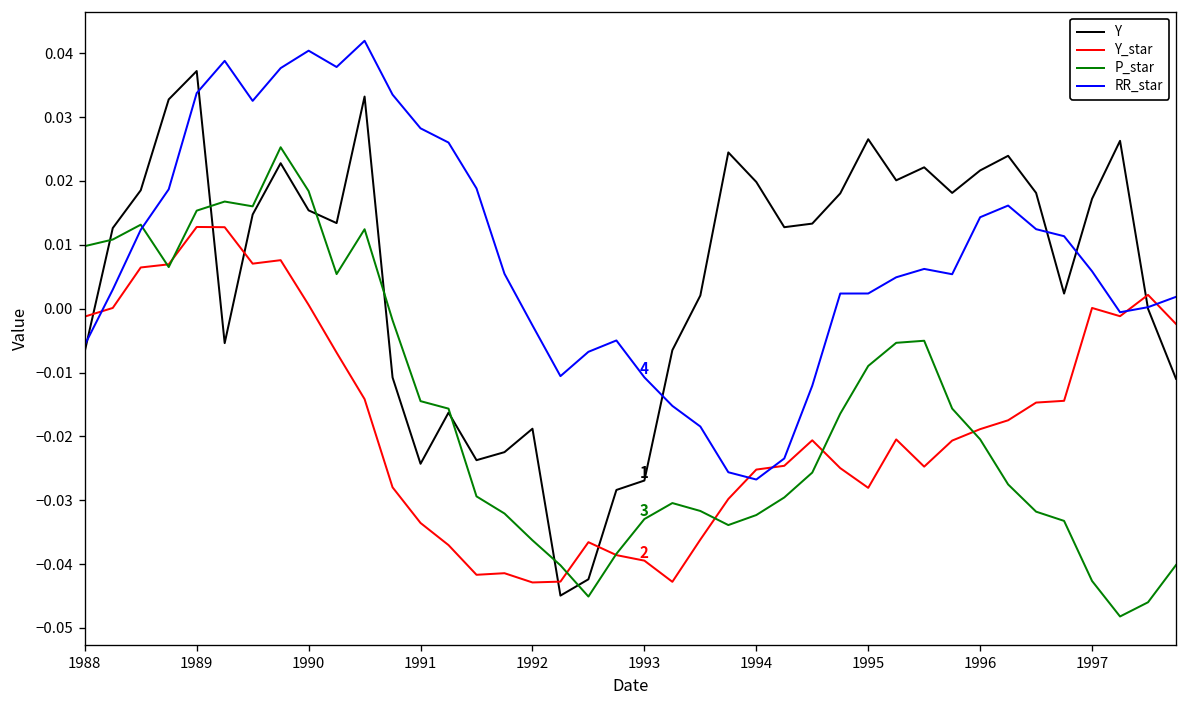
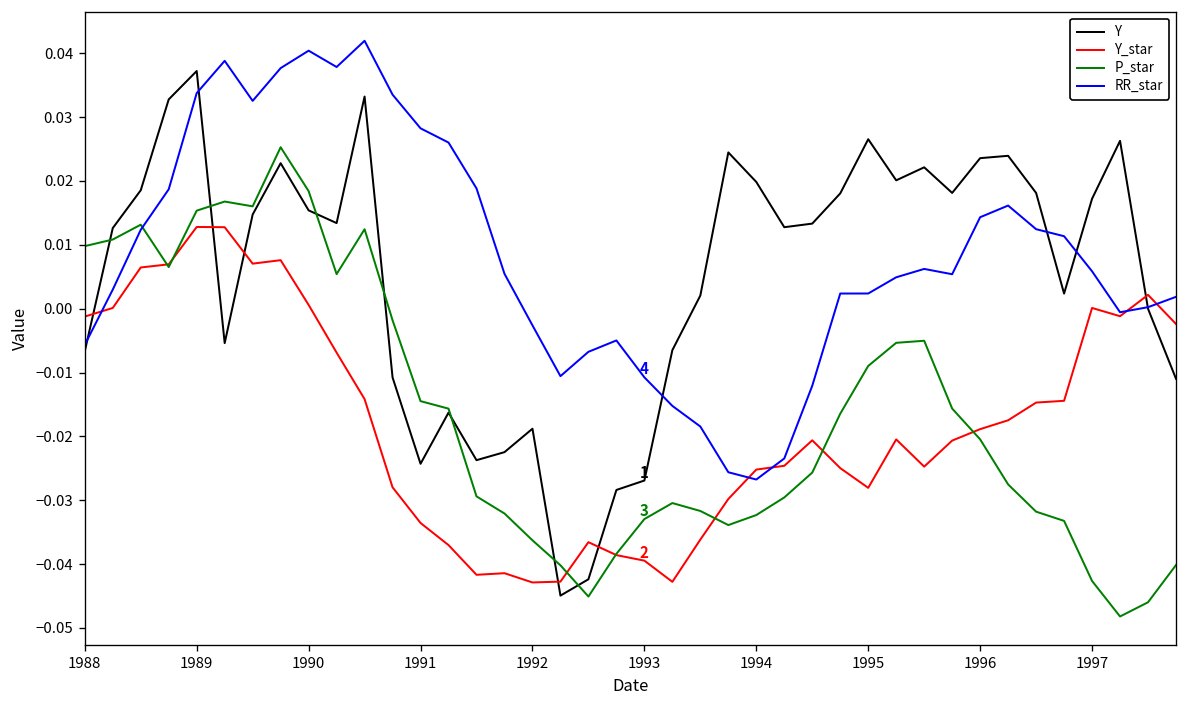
  {
    "Y": {
      "1988": -0.007,
      "1989": 0.037,
      "1990": 0.015,
      "1991": -0.024,
      "1992": -0.019,
      "1994": 0.020,
      "1995": 0.027,
-     "1996": 0.022,
+     "1996": 0.024,
      "1997": 0.017
    },
    "Y_star": {
      "1988": -0.001,
      "1989": 0.013,
      "1990": 0.001,
      "1991": -0.034,
      "1992": -0.043,
      "1994": -0.025,
      "1995": -0.028,
      "1996": -0.019,
      "1997": 0.000
    },
    "P_star": {
      "1988": 0.010,
      "1989": 0.015,
      "1990": 0.018,
      "1991": -0.014,
      "1992": -0.036,
      "1994": -0.032,
      "1995": -0.009,
      "1996": -0.020,
      "1997": -0.043
    },
    "RR_star": {
      "1988": -0.006,
      "1989": 0.034,
      "1990": 0.040,
      "1991": 0.028,
      "1992": -0.003,
      "1994": -0.027,
      "1995": 0.002,
      "1996": 0.014,
      "1997": 0.006
    }
  }
